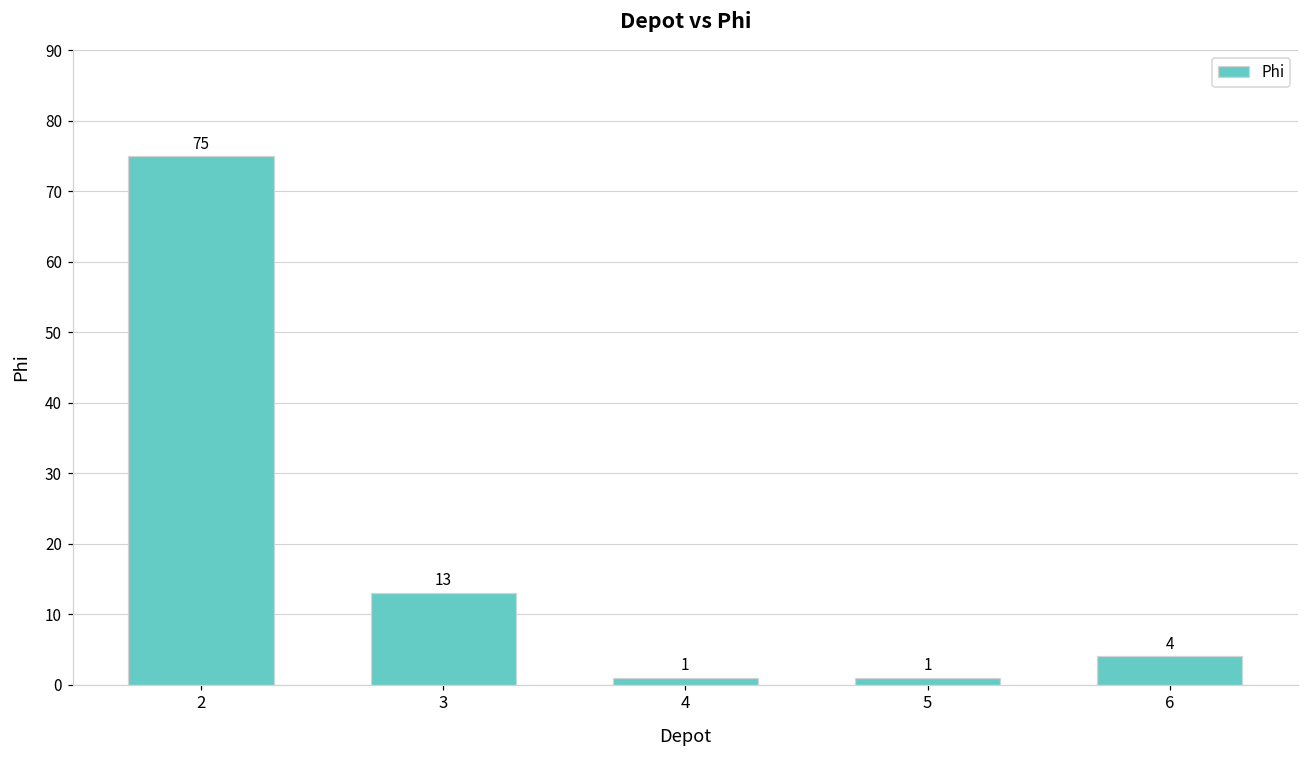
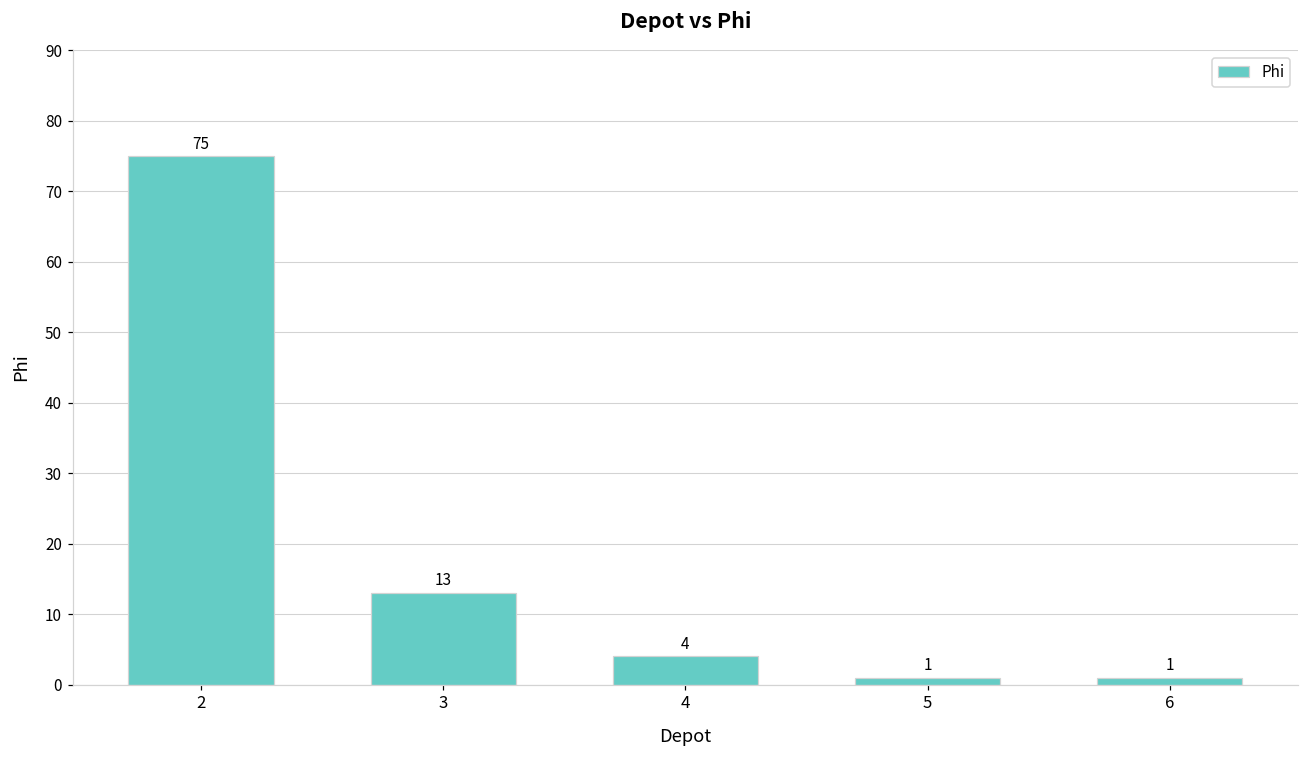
  {
    "2": 75,
    "3": 13,
-   "4": 1,
+   "4": 4,
    "5": 1,
-   "6": 4
+   "6": 1
  }
